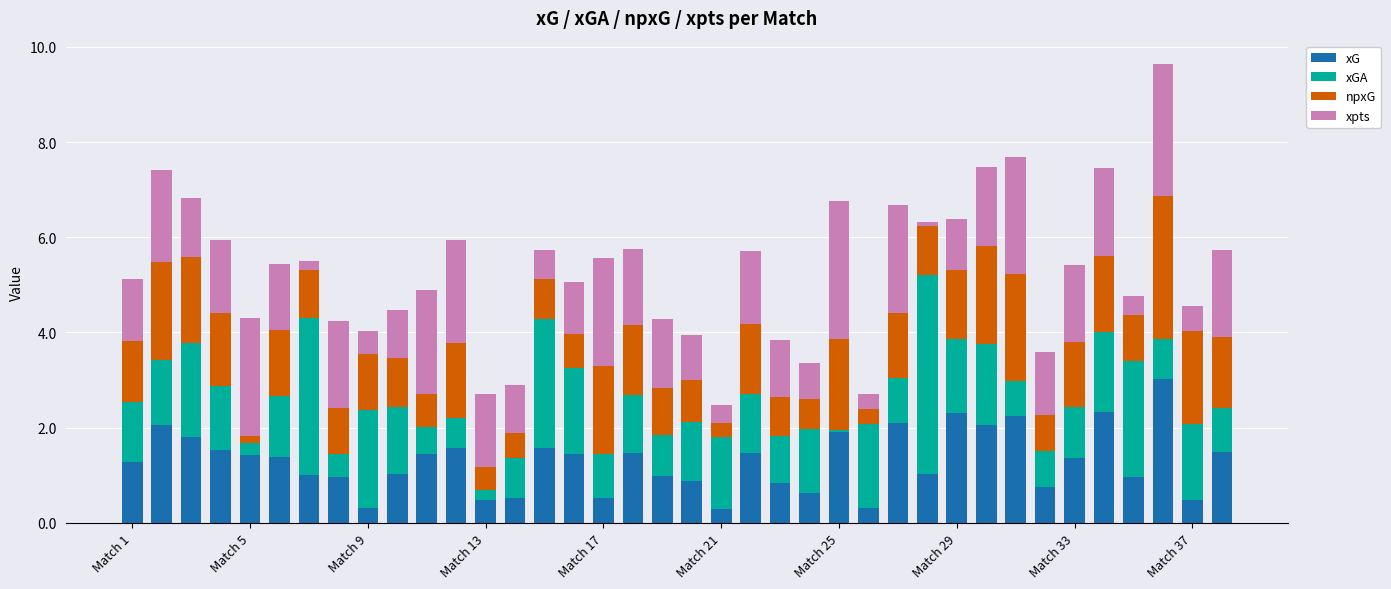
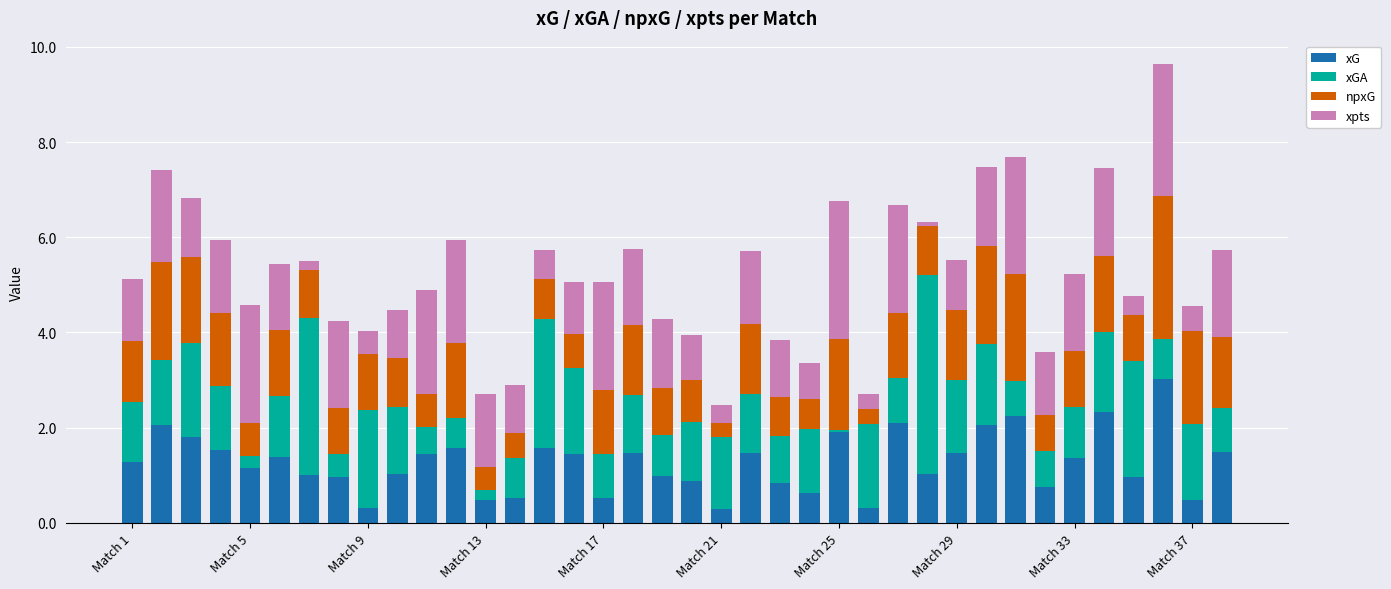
  {
    "xG": {
      "Match 1": 1.3,
-     "Match 5": 1.4,
+     "Match 5": 1.2,
      "Match 9": 0.3,
      "Match 13": 0.5,
      "Match 17": 0.5,
      "Match 21": 0.3,
      "Match 25": 1.9,
-     "Match 29": 2.3,
+     "Match 29": 1.5,
      "Match 33": 1.4,
      "Match 37": 0.5
    },
    "xGA": {
      "Match 1": 1.3,
      "Match 5": 0.3,
      "Match 9": 2.1,
      "Match 13": 0.2,
      "Match 17": 0.9,
      "Match 21": 1.5,
      "Match 29": 1.5,
      "Match 33": 1.1,
      "Match 37": 1.6
    },
    "npxG": {
      "Match 1": 1.3,
-     "Match 5": 0.1,
+     "Match 5": 0.7,
      "Match 9": 1.2,
      "Match 13": 0.5,
-     "Match 17": 1.9,
+     "Match 17": 1.4,
      "Match 21": 0.3,
      "Match 25": 1.9,
      "Match 29": 1.5,
-     "Match 33": 1.4,
+     "Match 33": 1.2,
      "Match 37": 2.0
    },
    "xpts": {
      "Match 1": 1.3,
      "Match 5": 2.5,
      "Match 9": 0.5,
      "Match 13": 1.5,
      "Match 17": 2.3,
      "Match 21": 0.4,
      "Match 25": 2.9,
      "Match 29": 1.1,
      "Match 33": 1.6,
      "Match 37": 0.5
    }
  }
